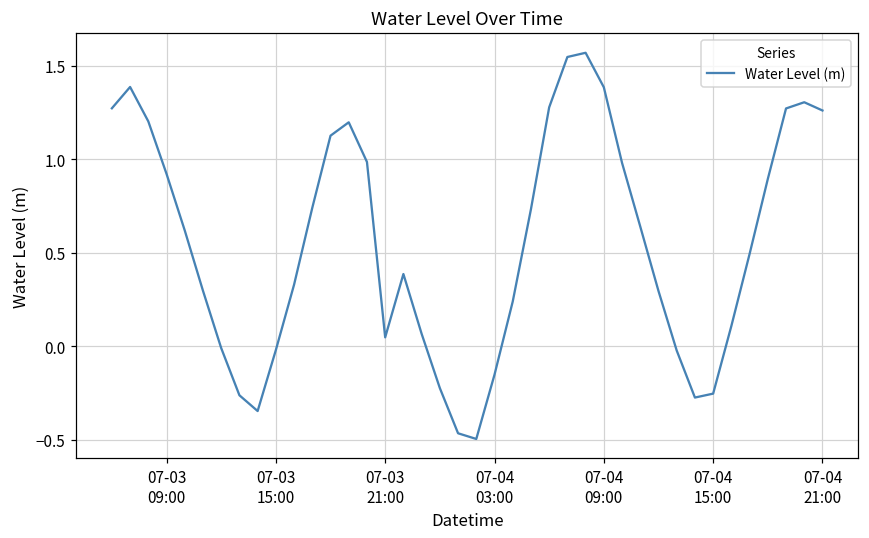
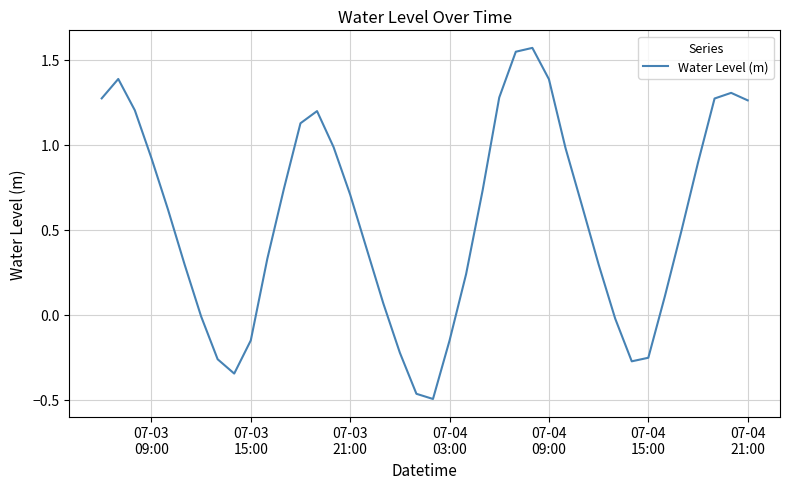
  {
    "07-03 09:00": 0.92,
-   "07-03 15:00": -0.02,
-   "07-03 21:00": 0.05,
+   "07-03 15:00": -0.15,
+   "07-03 21:00": 0.71,
    "07-04 03:00": -0.15,
    "07-04 09:00": 1.39,
    "07-04 15:00": -0.25,
    "07-04 21:00": 1.26
  }
